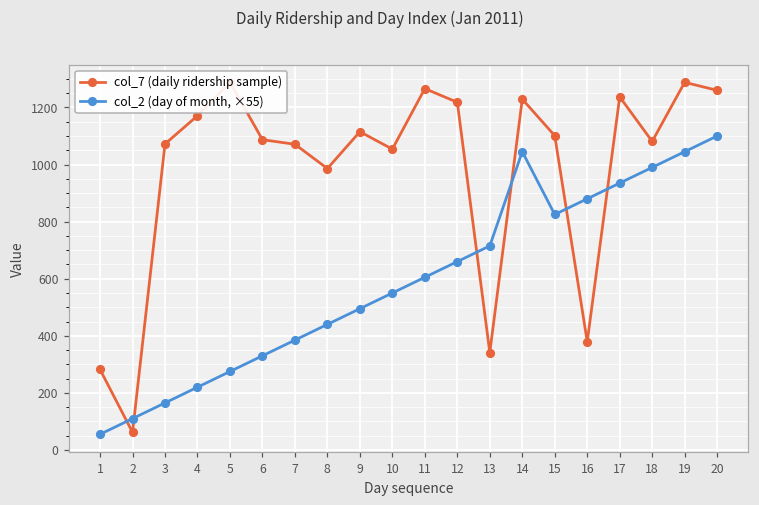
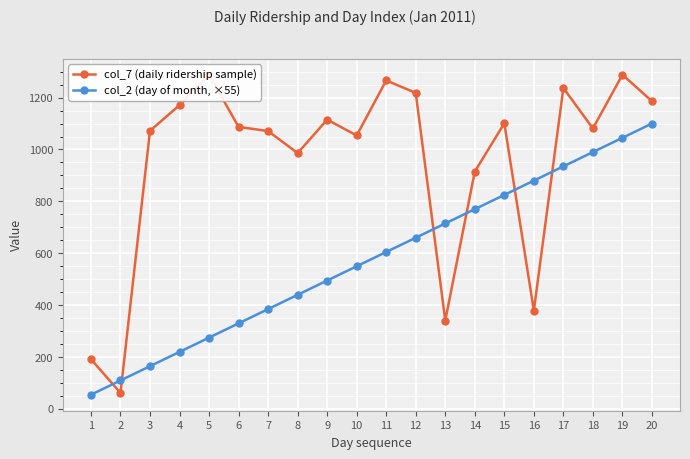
  {
    "col_7 (daily ridership sample)": {
-     "1": 280,
+     "1": 190,
      "2": 60,
      "3": 1070,
      "4": 1170,
      "6": 1090,
      "7": 1070,
      "8": 990,
      "9": 1120,
      "10": 1050,
      "11": 1270,
      "12": 1220,
      "13": 340,
-     "14": 1230,
+     "14": 920,
      "15": 1100,
      "16": 380,
      "17": 1240,
      "18": 1080,
      "19": 1290,
-     "20": 1260
+     "20": 1190
    },
    "col_2 (day of month, ×55)": {
      "1": 60,
      "2": 110,
      "3": 170,
      "4": 220,
      "5": 280,
      "6": 330,
      "7": 390,
      "8": 440,
      "9": 500,
      "10": 550,
      "11": 610,
      "12": 660,
      "13": 720,
-     "14": 1050,
+     "14": 770,
      "15": 830,
      "16": 880,
      "17": 940,
      "18": 990,
      "19": 1050,
      "20": 1100
    }
  }
